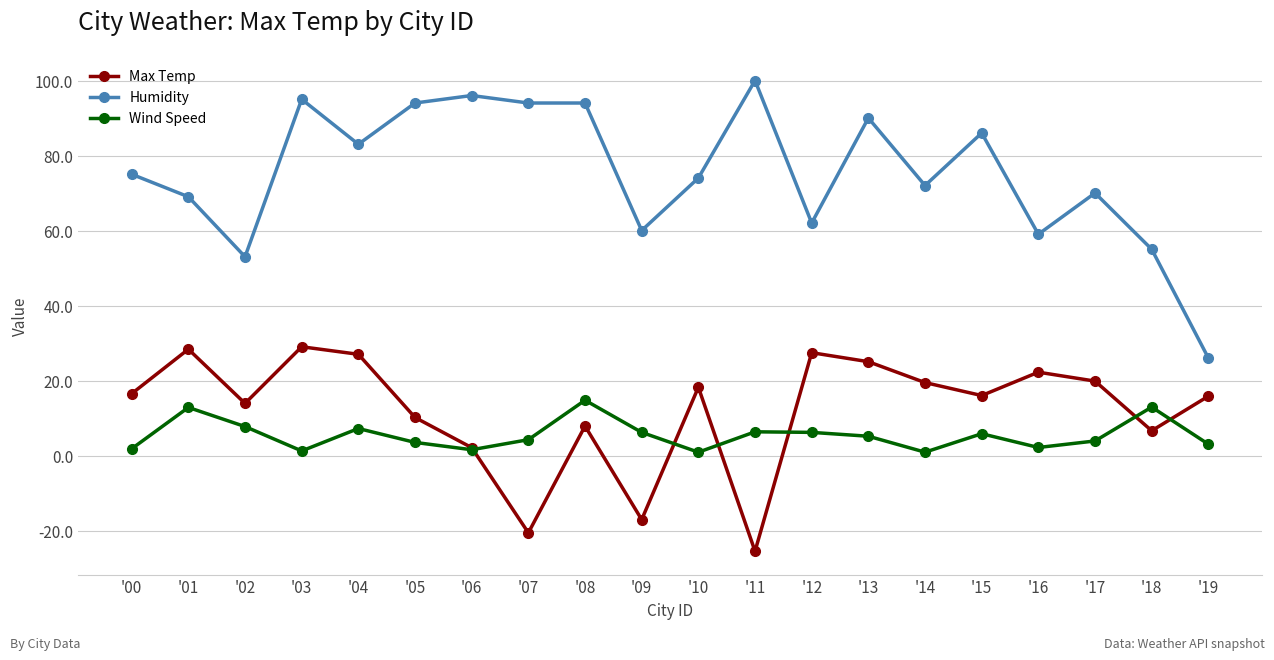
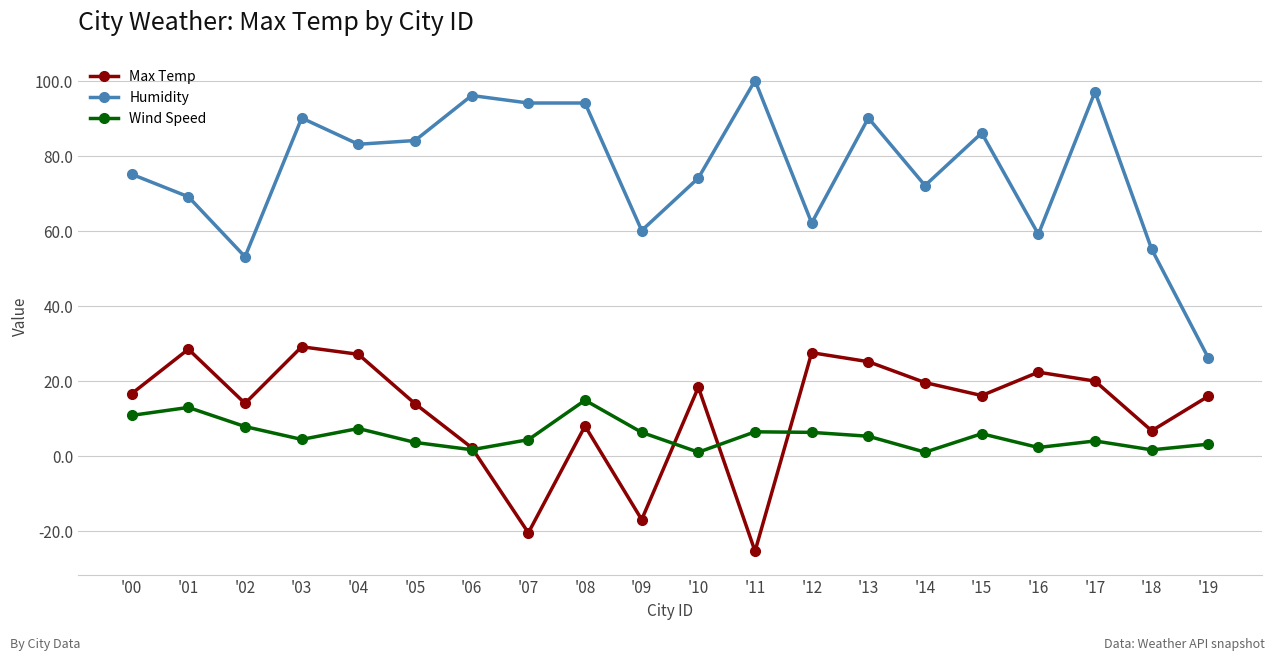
  {
    "Max Temp": {
      "'00": 16,
      "'01": 28,
      "'02": 14,
      "'03": 29,
      "'04": 27,
-     "'05": 10,
+     "'05": 14,
      "'07": -21,
      "'08": 8,
      "'09": -17,
      "'10": 18,
      "'11": -26,
      "'12": 27,
      "'13": 25,
      "'14": 19,
      "'15": 16,
      "'16": 22,
      "'17": 20,
      "'18": 7,
      "'19": 16
    },
    "Humidity": {
      "'00": 75,
      "'01": 69,
      "'02": 53,
-     "'03": 95,
+     "'03": 90,
      "'04": 83,
-     "'05": 94,
+     "'05": 84,
      "'06": 96,
      "'07": 94,
      "'08": 94,
      "'09": 60,
      "'10": 74,
      "'11": 100,
      "'12": 62,
      "'13": 90,
      "'14": 72,
      "'15": 86,
      "'16": 59,
-     "'17": 70,
+     "'17": 97,
      "'18": 55,
      "'19": 26
    },
    "Wind Speed": {
-     "'00": 2,
+     "'00": 11,
      "'01": 13,
      "'02": 8,
-     "'03": 1,
+     "'03": 4,
      "'04": 7,
      "'05": 3,
      "'07": 4,
      "'08": 15,
      "'09": 6,
      "'10": 1,
      "'11": 6,
      "'12": 6,
      "'13": 5,
      "'14": 1,
      "'15": 6,
      "'16": 2,
      "'17": 4,
-     "'18": 13,
+     "'18": 2,
      "'19": 3
    }
  }
